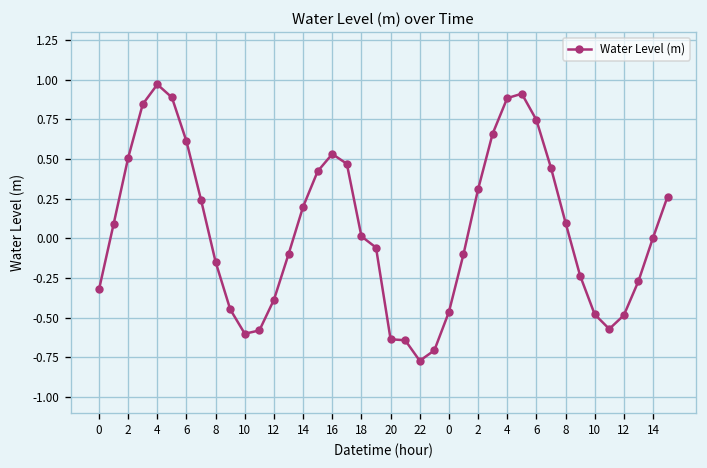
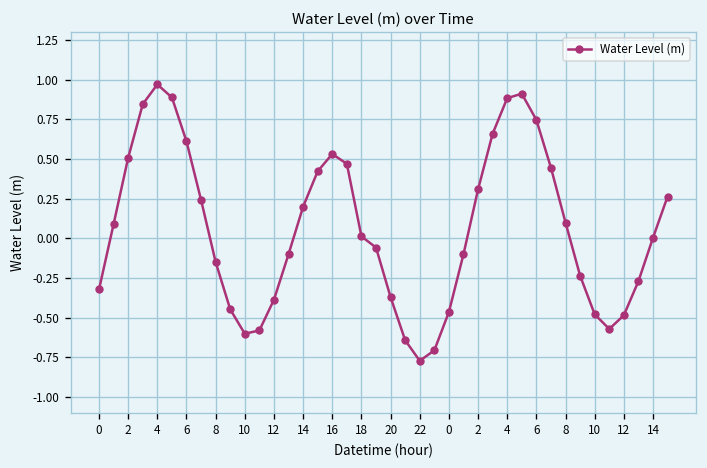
  {
    "16": 0.53,
    "18": 0.01,
-   "20": -0.64,
+   "20": -0.37,
    "22": -0.77
  }
